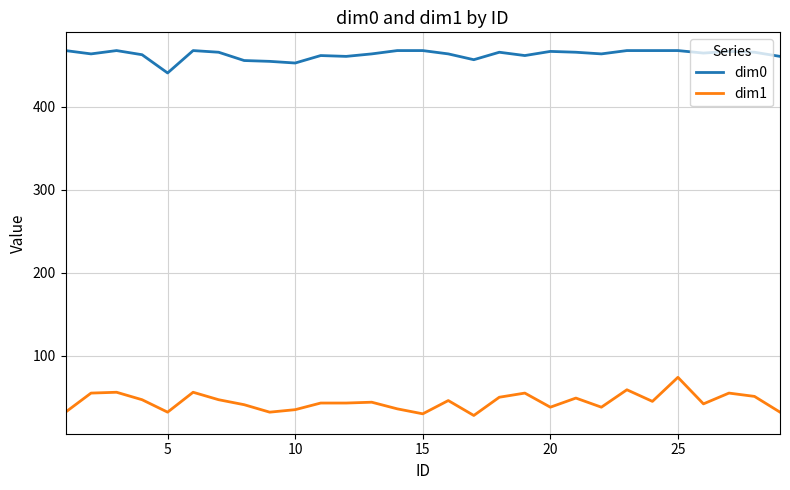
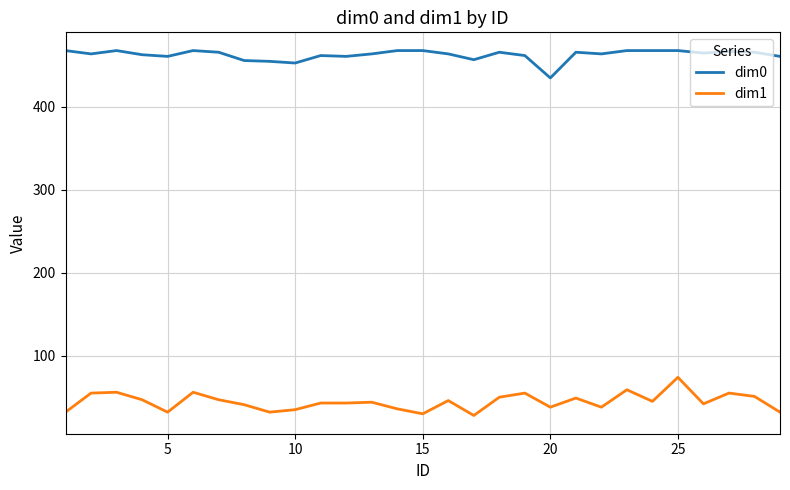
  {
    "dim0": {
-     "5": 440,
+     "5": 460,
      "10": 450,
      "15": 470,
-     "20": 470,
+     "20": 440,
      "25": 470
    },
    "dim1": {
      "5": 30,
      "10": 40,
      "15": 30,
      "20": 40,
      "25": 70
    }
  }
